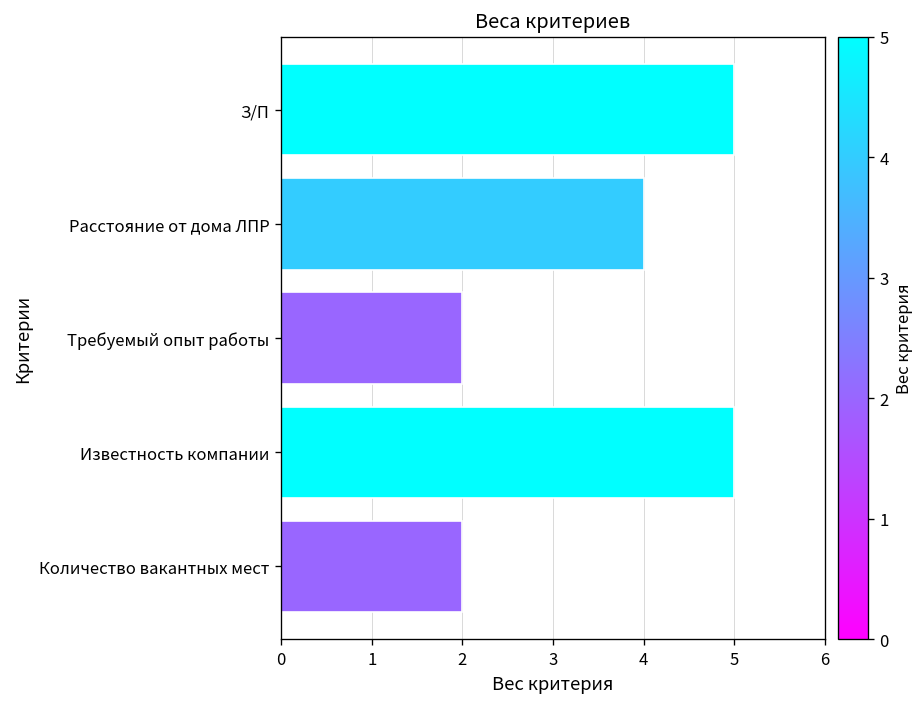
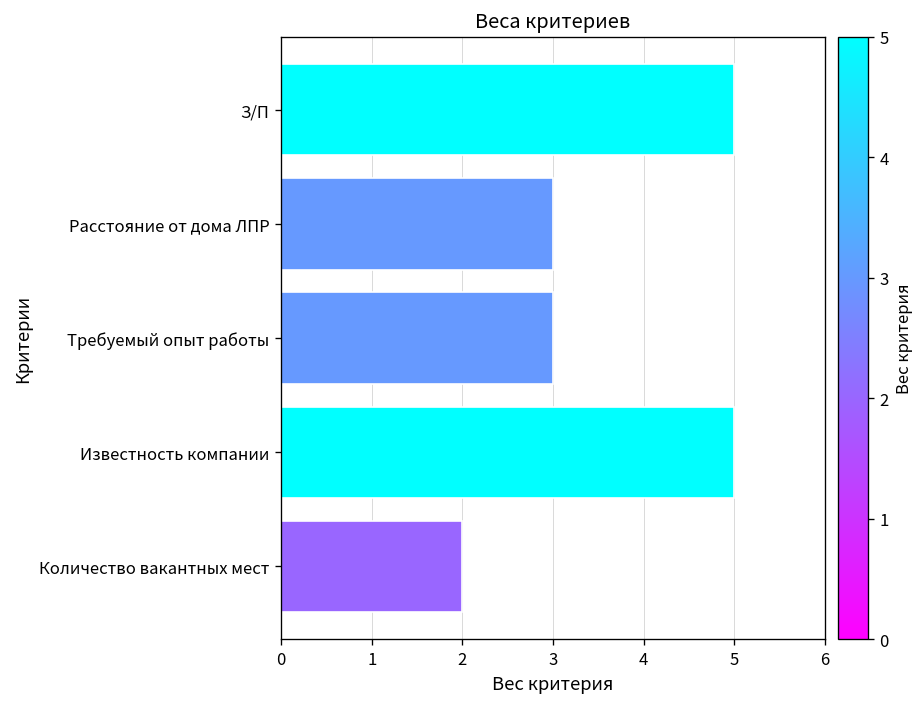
  {
    "З/П": 5,
-   "Расстояние от дома ЛПР": 4,
-   "Требуемый опыт работы": 2,
+   "Расстояние от дома ЛПР": 3,
+   "Требуемый опыт работы": 3,
    "Известность компании": 5,
    "Количество вакантных мест": 2
  }
